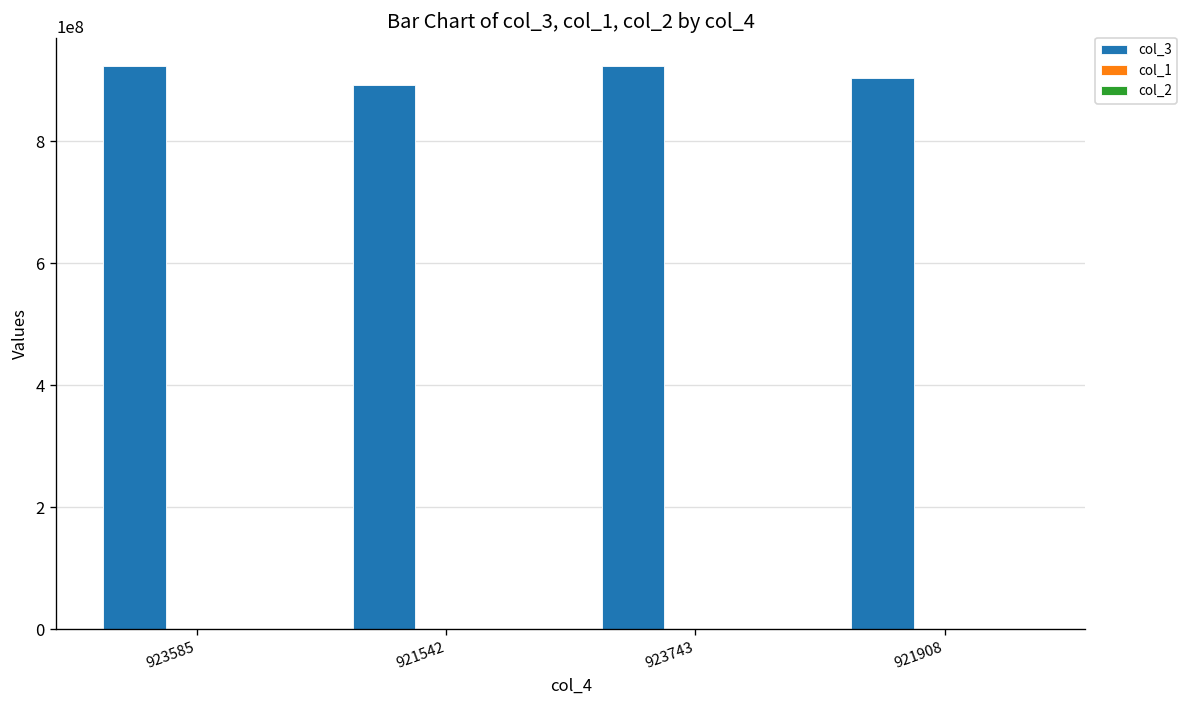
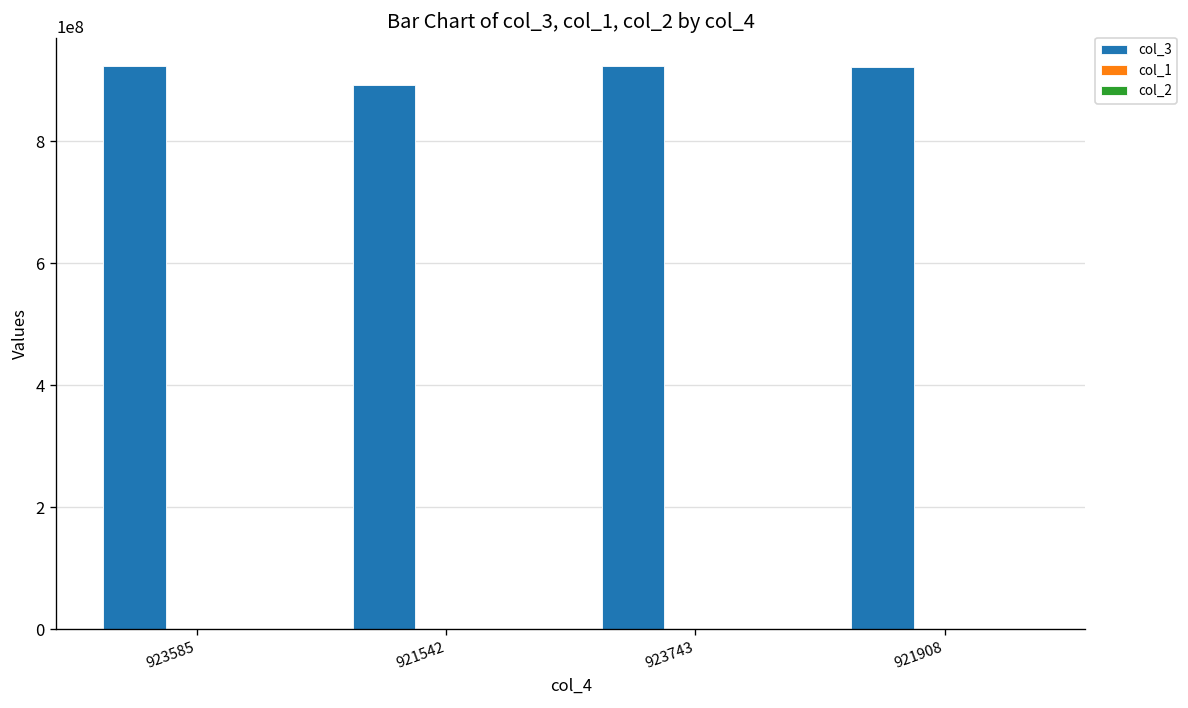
  {
    "col_3": {
      "923585": 920000000,
      "921542": 890000000,
      "923743": 920000000,
-     "921908": 900000000
+     "921908": 920000000
    }
  }
